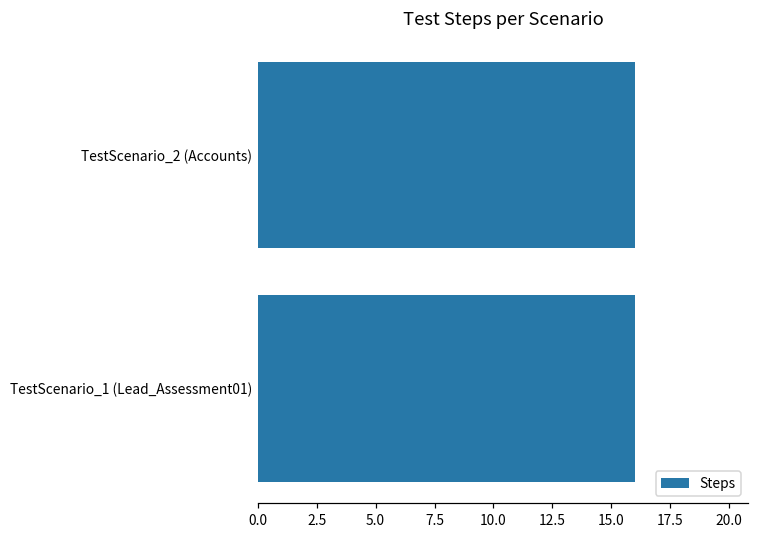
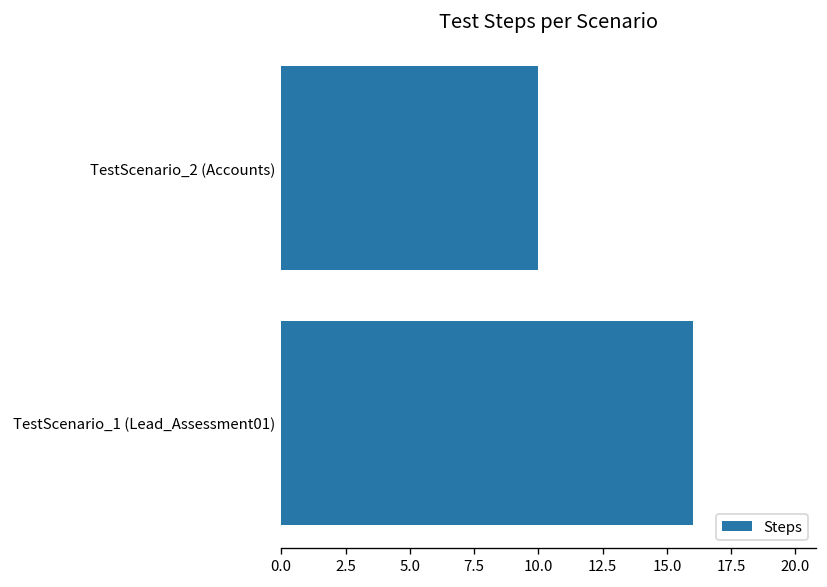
  {
-   "TestScenario_2 (Accounts)": 16,
+   "TestScenario_2 (Accounts)": 10,
    "TestScenario_1 (Lead_Assessment01)": 16
  }
